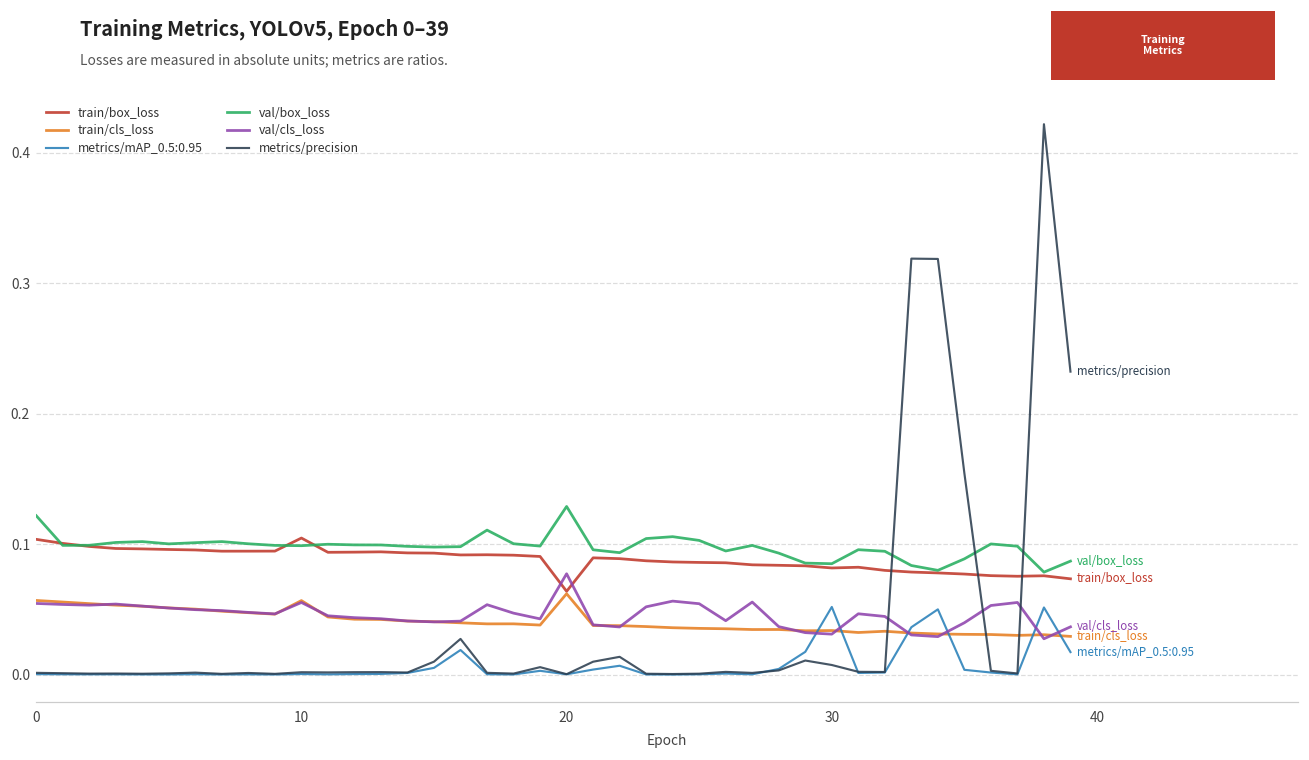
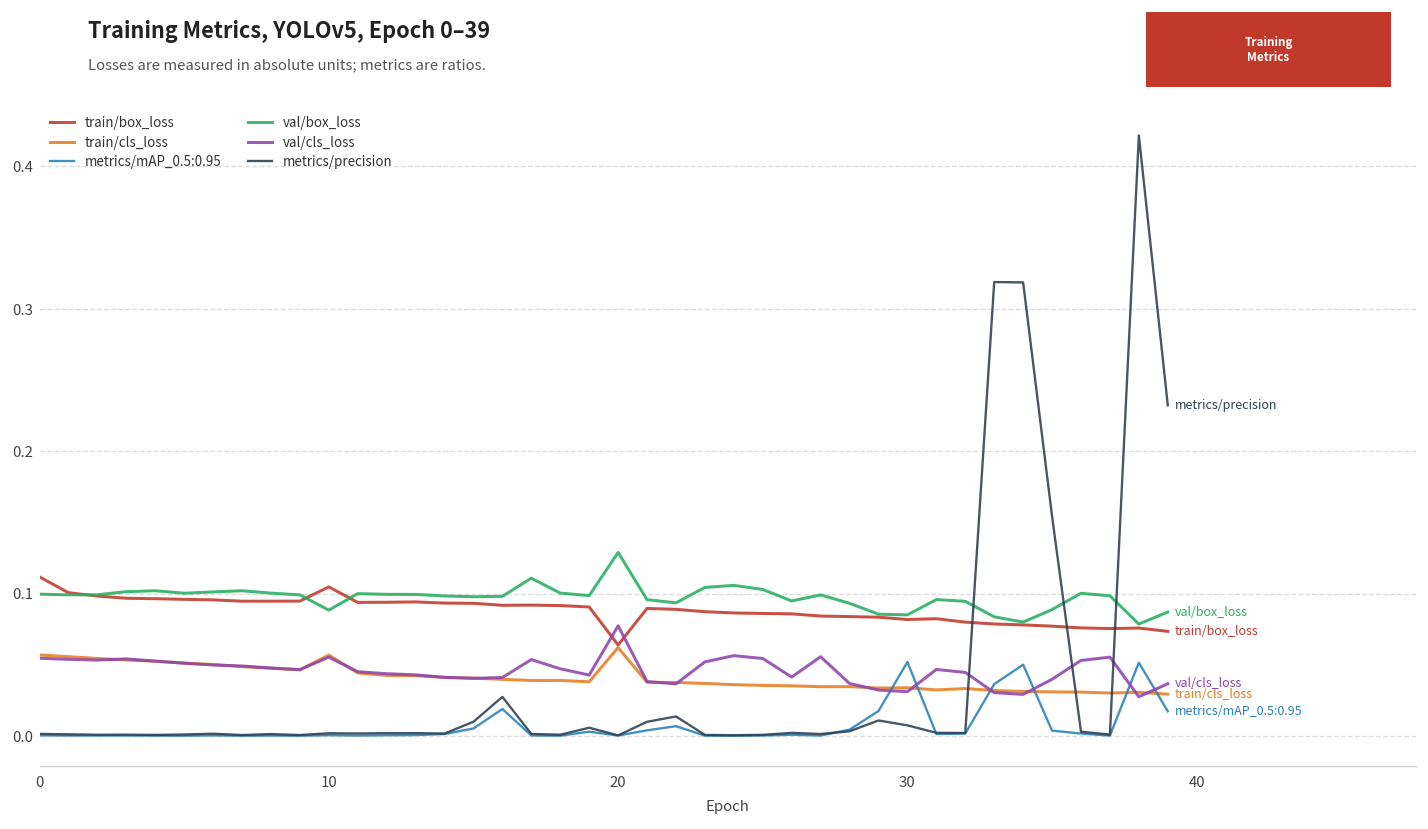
  {
    "train/box_loss": {
-     "0": 0.104,
+     "0": 0.112,
      "10": 0.105,
      "30": 0.082
    },
    "train/cls_loss": {
      "0": 0.057,
      "30": 0.034
    },
    "metrics/mAP_0.5:0.95": {
      "30": 0.052
    },
    "val/box_loss": {
-     "0": 0.122,
-     "10": 0.099,
+     "0": 0.100,
+     "10": 0.088,
      "20": 0.129,
      "30": 0.085
    },
    "val/cls_loss": {
      "0": 0.055,
      "20": 0.077,
      "30": 0.031
    },
    "metrics/precision": {
      "30": 0.007
    }
  }
